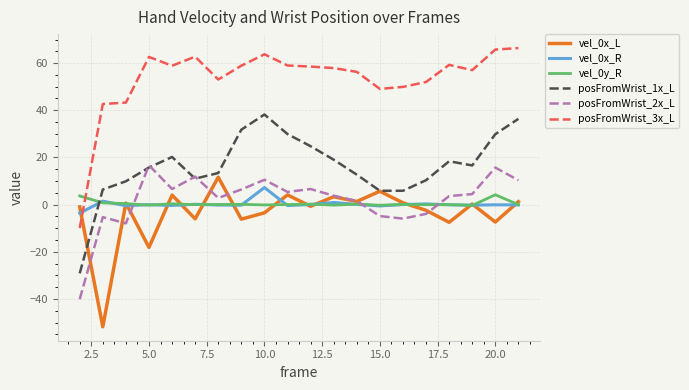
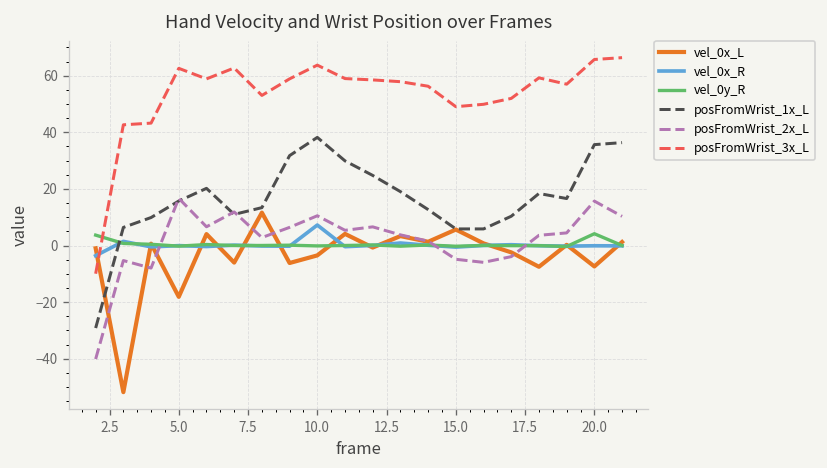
  {
    "vel_0x_R": {
      "10.0": 7,
      "20.0": 0
    },
    "vel_0y_R": {
      "10.0": 0,
      "20.0": 4
    },
    "posFromWrist_1x_L": {
      "10.0": 38,
-     "20.0": 30
+     "20.0": 36
    },
    "posFromWrist_2x_L": {
      "10.0": 11,
      "15.0": -5,
      "20.0": 16
    }
  }
